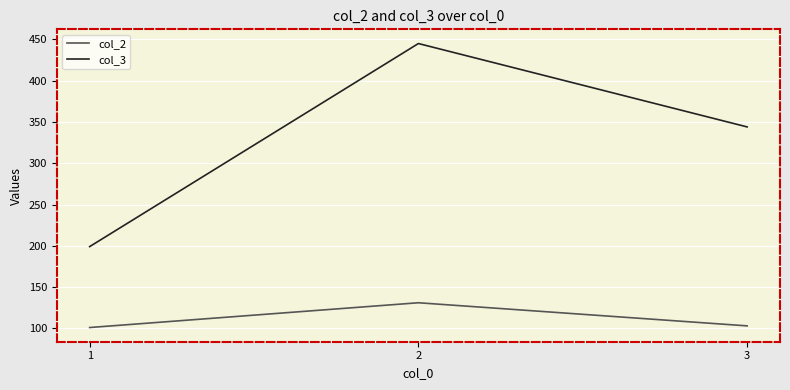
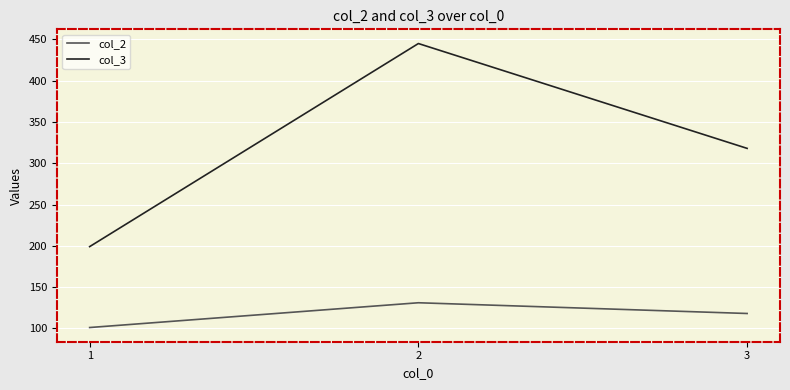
  {
    "col_2": {
      "1": 100,
      "2": 130,
-     "3": 100
+     "3": 120
    },
    "col_3": {
      "1": 200,
      "2": 450,
-     "3": 340
+     "3": 320
    }
  }
